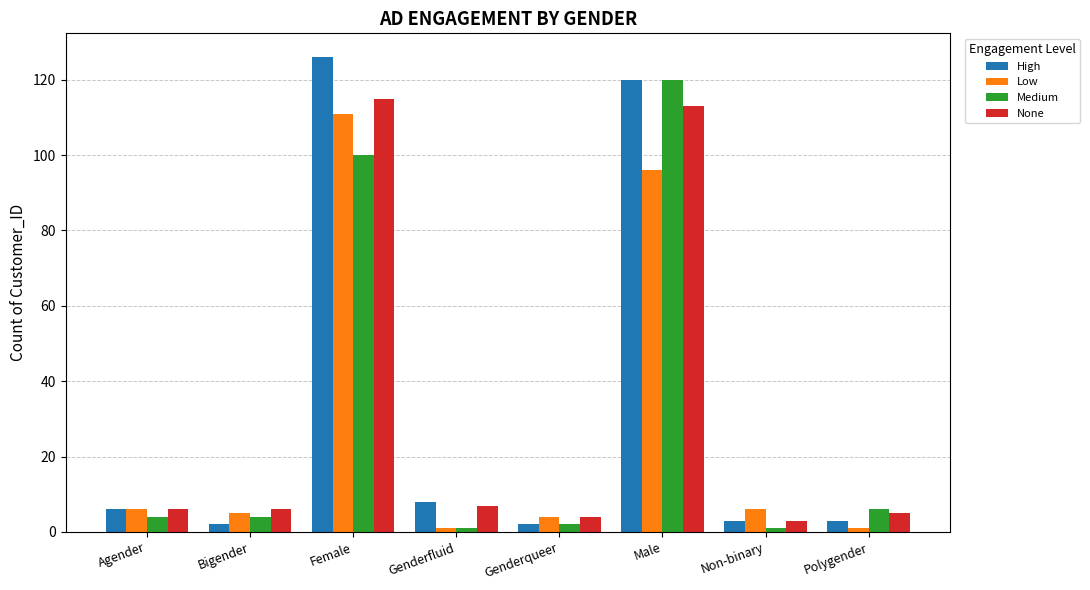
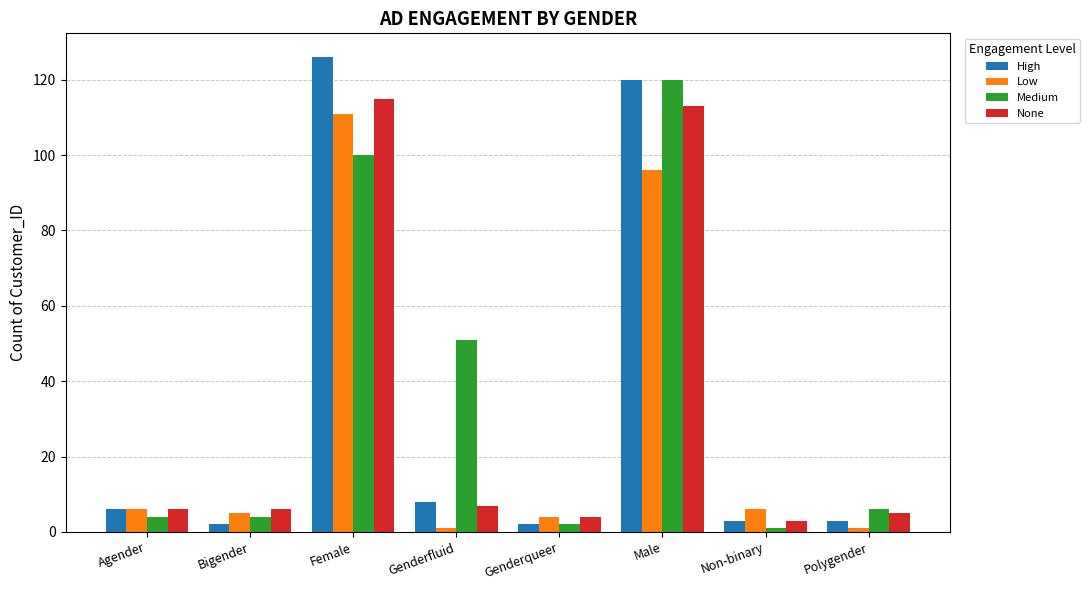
  {
    "High": {
      "Agender": 6,
      "Bigender": 2,
      "Female": 126,
      "Genderfluid": 8,
      "Genderqueer": 2,
      "Male": 120,
      "Non-binary": 3,
      "Polygender": 3
    },
    "Low": {
      "Agender": 6,
      "Bigender": 5,
      "Female": 111,
      "Genderfluid": 1,
      "Genderqueer": 4,
      "Male": 96,
      "Non-binary": 6,
      "Polygender": 1
    },
    "Medium": {
      "Agender": 4,
      "Bigender": 4,
      "Female": 100,
-     "Genderfluid": 1,
+     "Genderfluid": 51,
      "Genderqueer": 2,
      "Male": 120,
      "Non-binary": 1,
      "Polygender": 6
    },
    "None": {
      "Agender": 6,
      "Bigender": 6,
      "Female": 115,
      "Genderfluid": 7,
      "Genderqueer": 4,
      "Male": 113,
      "Non-binary": 3,
      "Polygender": 5
    }
  }
